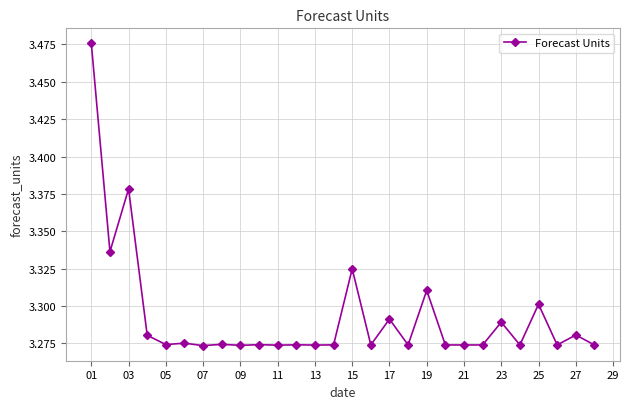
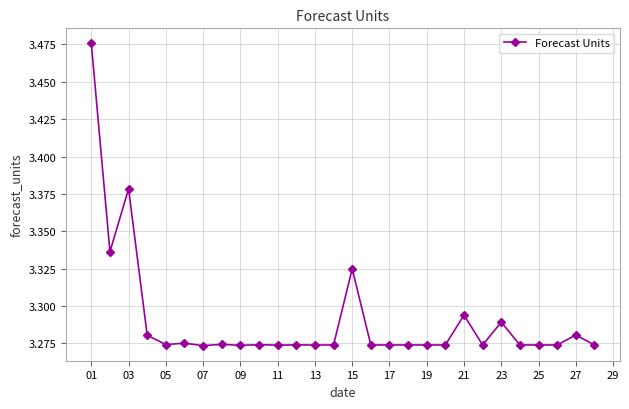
  {
    "01": 3.476,
    "03": 3.378,
    "05": 3.274,
    "07": 3.274,
    "09": 3.274,
    "11": 3.274,
    "13": 3.274,
    "15": 3.325,
-   "17": 3.291,
-   "19": 3.310,
-   "21": 3.274,
+   "17": 3.274,
+   "19": 3.274,
+   "21": 3.294,
    "23": 3.289,
-   "25": 3.301,
+   "25": 3.274,
    "27": 3.281
  }
